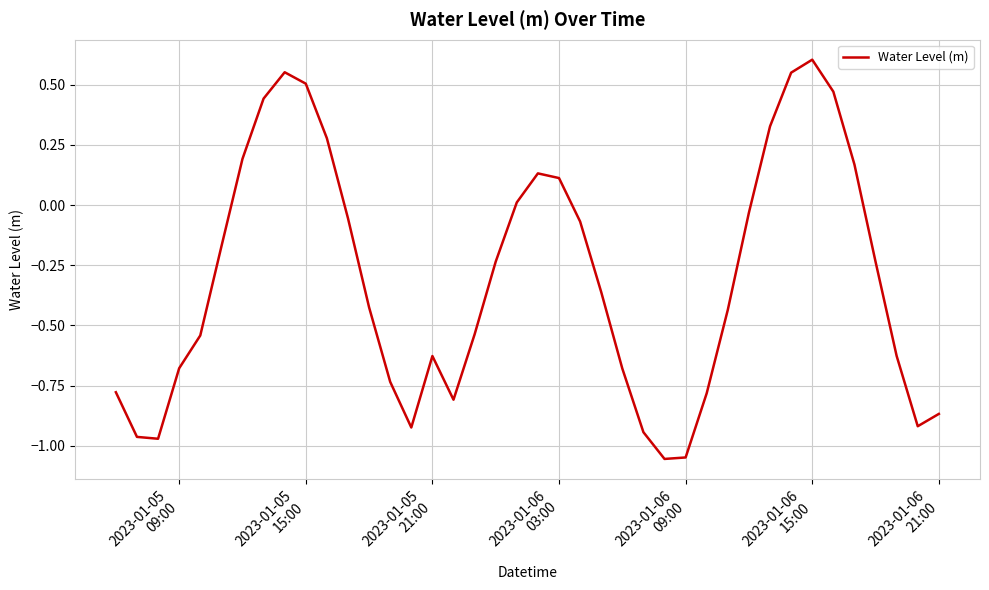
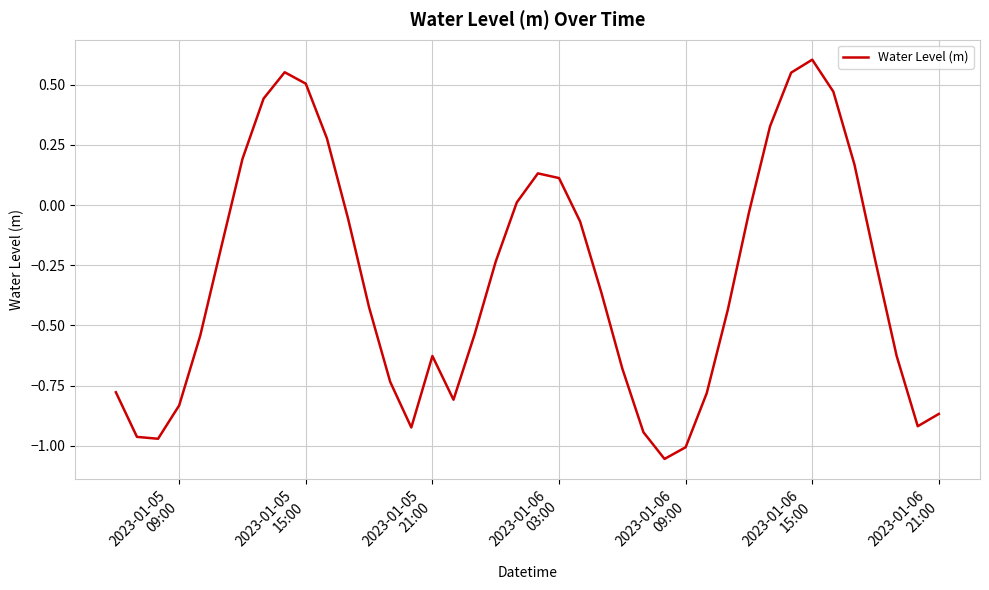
  {
-   "2023-01-05 09:00": -0.68,
+   "2023-01-05 09:00": -0.83,
    "2023-01-05 15:00": 0.50,
    "2023-01-05 21:00": -0.63,
    "2023-01-06 03:00": 0.11,
-   "2023-01-06 09:00": -1.05,
+   "2023-01-06 09:00": -1.01,
    "2023-01-06 15:00": 0.60,
    "2023-01-06 21:00": -0.87
  }
